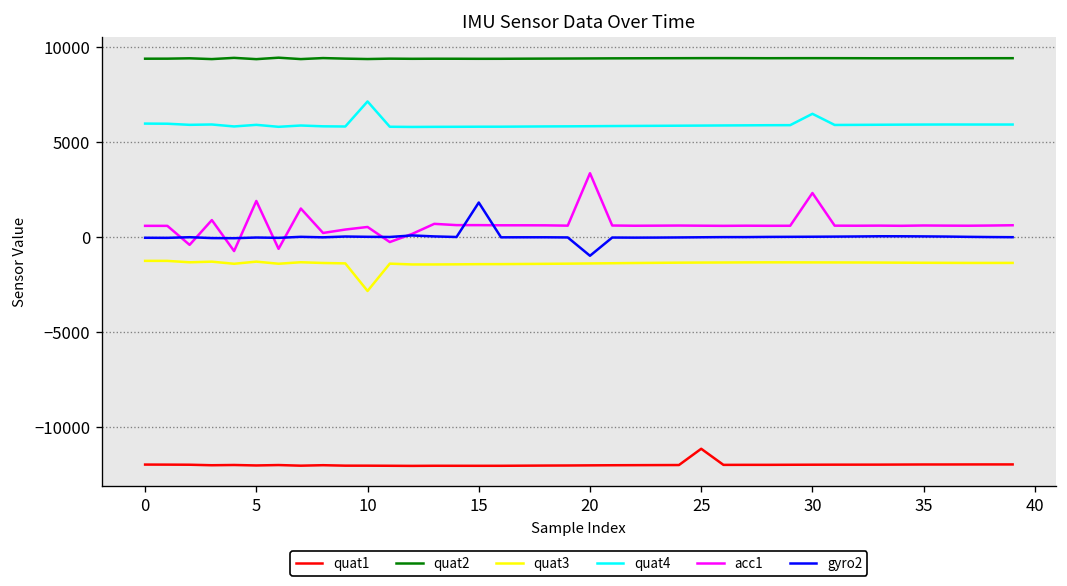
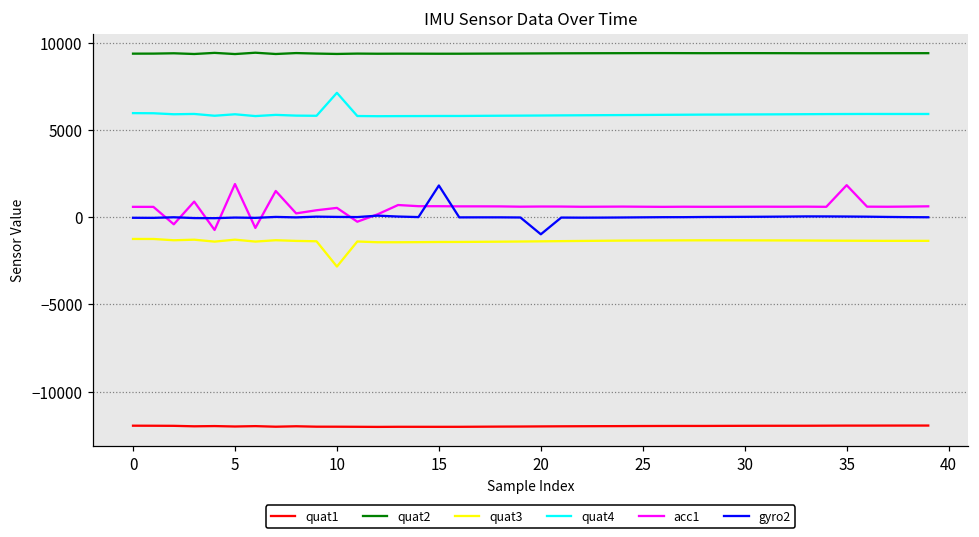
  {
    "quat1": {
      "0": -12000,
      "5": -12000,
      "10": -12000,
      "15": -12000,
      "20": -12000,
-     "25": -11100,
+     "25": -12000,
      "30": -12000,
      "35": -12000
    },
    "quat2": {
      "0": 9400,
      "5": 9400,
      "10": 9400,
      "15": 9400,
      "20": 9400,
      "25": 9400,
      "30": 9400,
      "35": 9400
    },
    "quat3": {
      "0": -1200,
      "5": -1300,
      "10": -2800,
      "15": -1400,
      "20": -1400,
      "25": -1300,
      "30": -1300,
      "35": -1300
    },
    "quat4": {
      "0": 6000,
      "5": 5900,
      "10": 7100,
      "15": 5800,
      "20": 5800,
      "25": 5900,
-     "30": 6500,
+     "30": 5900,
      "35": 5900
    },
    "acc1": {
      "0": 600,
      "5": 1900,
      "10": 500,
      "15": 600,
-     "20": 3400,
+     "20": 600,
      "25": 600,
-     "30": 2300,
-     "35": 600
+     "30": 600,
+     "35": 1800
    },
    "gyro2": {
      "0": 0,
      "5": 0,
      "10": 0,
      "15": 1800,
      "20": -1000,
      "25": 0,
      "30": 0,
      "35": 0
    }
  }
